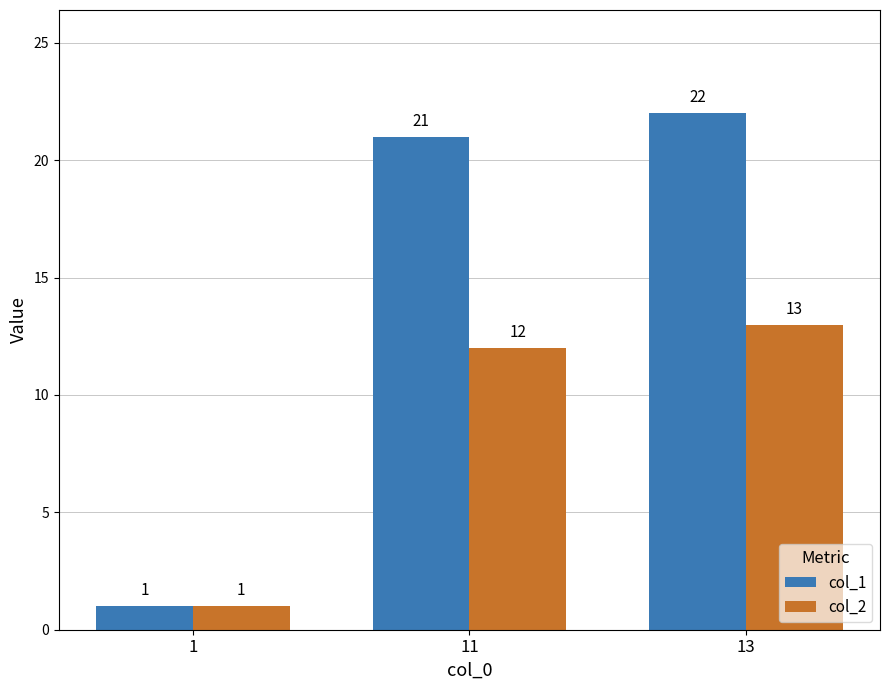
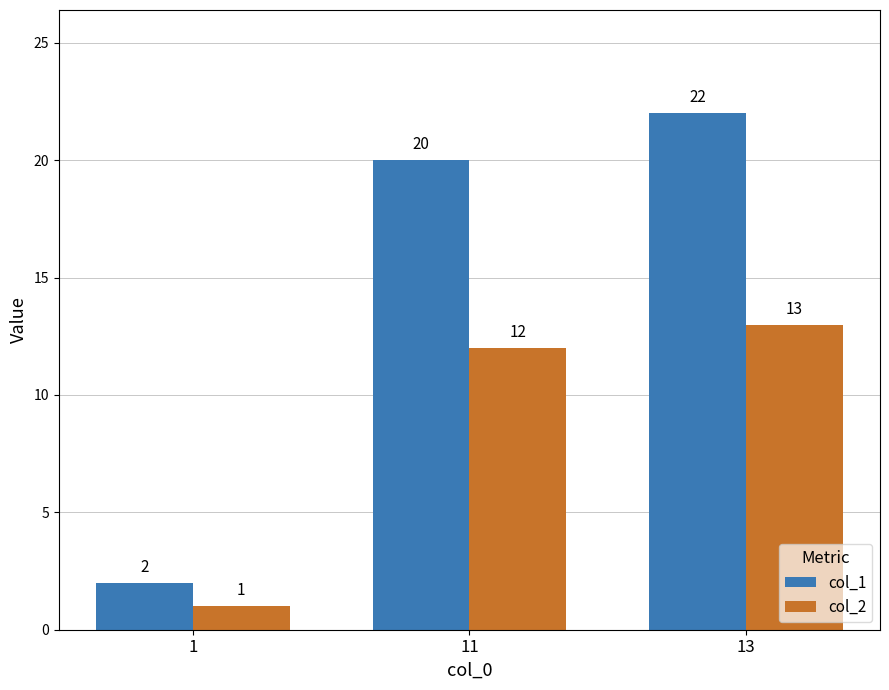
  {
    "col_1": {
-     "1": 1,
-     "11": 21,
+     "1": 2,
+     "11": 20,
      "13": 22
    },
    "col_2": {
      "1": 1,
      "11": 12,
      "13": 13
    }
  }
